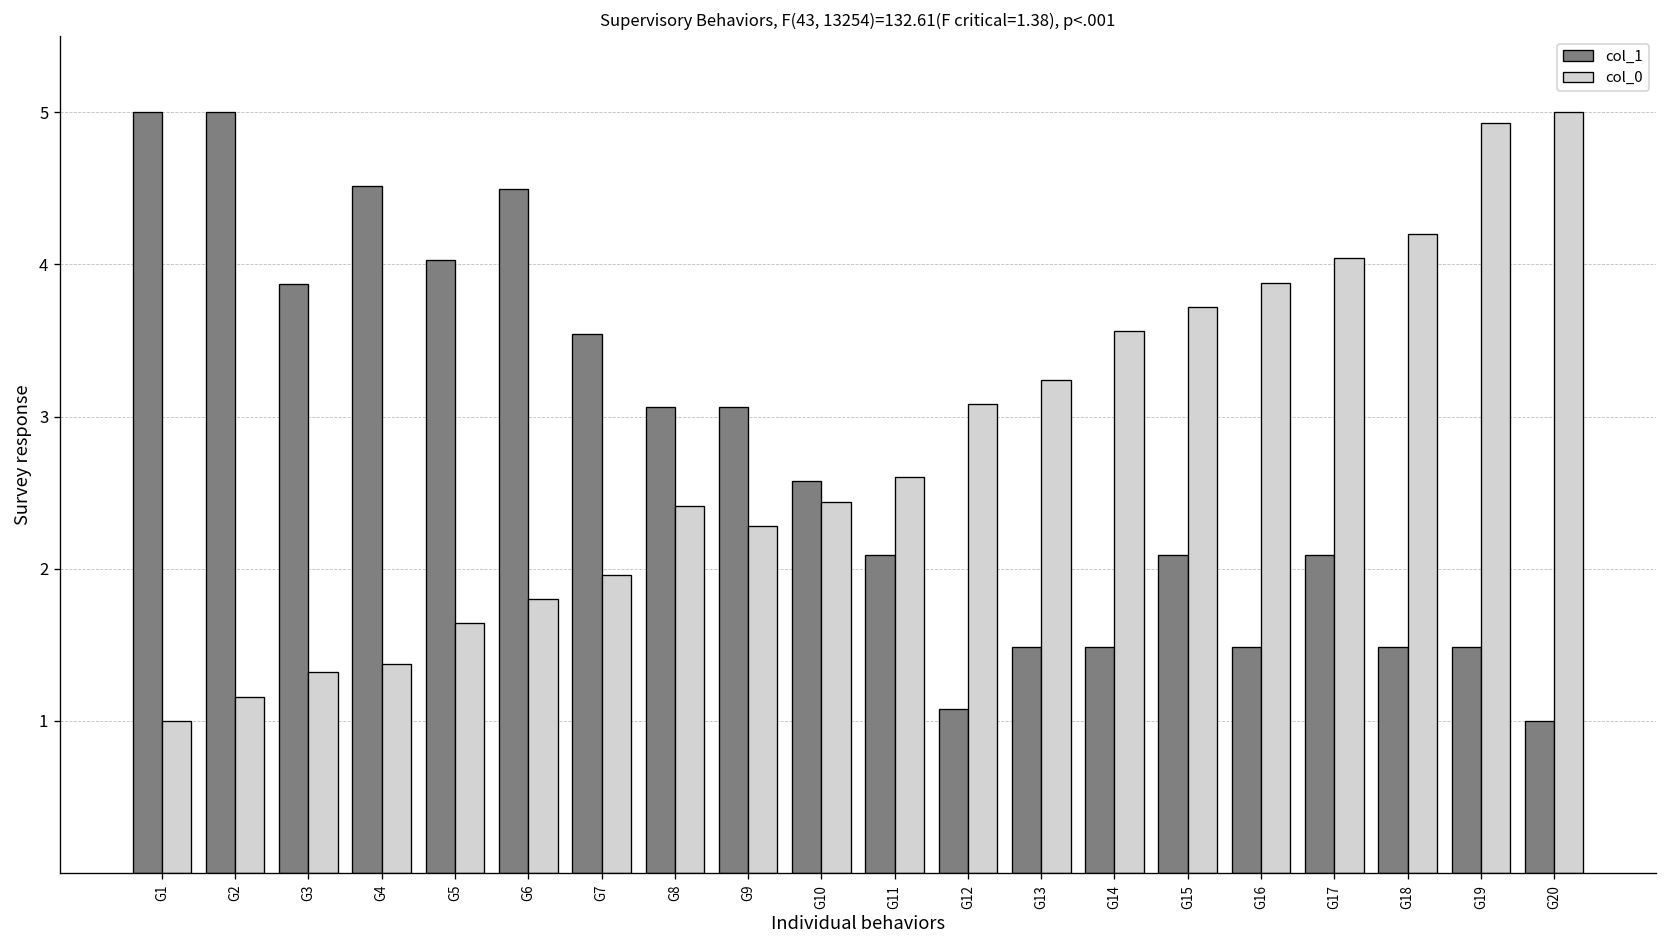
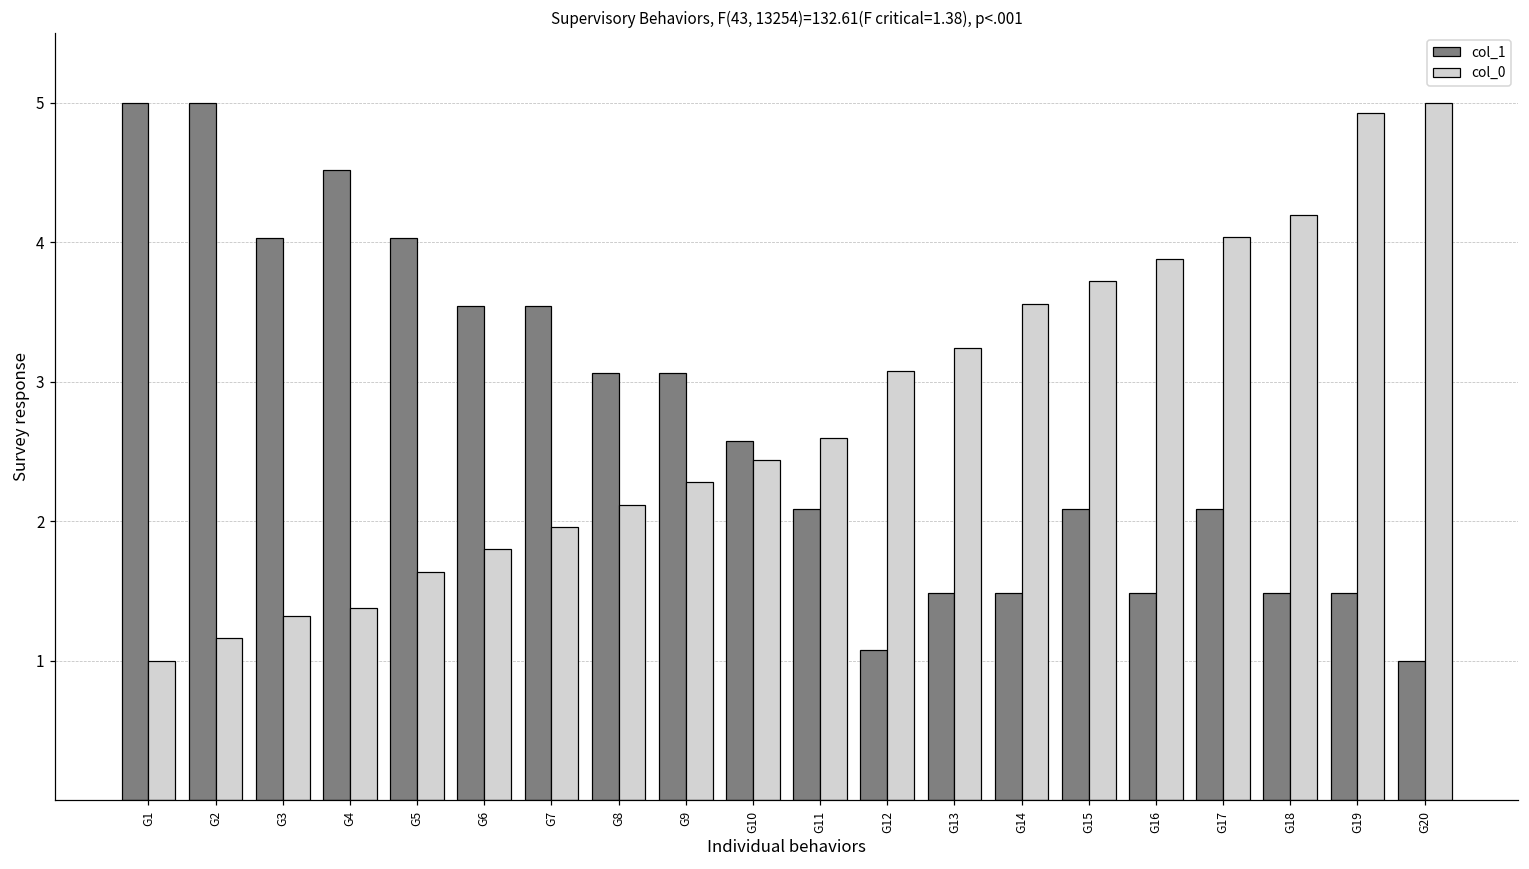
  {
    "col_1": {
      "G1": 5.00,
      "G2": 5.00,
-     "G3": 3.87,
+     "G3": 4.03,
      "G4": 4.52,
      "G5": 4.03,
-     "G6": 4.49,
+     "G6": 3.55,
      "G7": 3.55,
      "G8": 3.06,
      "G9": 3.06,
      "G10": 2.58,
      "G11": 2.09,
      "G12": 1.08,
      "G13": 1.48,
      "G14": 1.48,
      "G15": 2.09,
      "G16": 1.48,
      "G17": 2.09,
      "G18": 1.48,
      "G19": 1.48,
      "G20": 1.00
    },
    "col_0": {
      "G1": 1.00,
      "G2": 1.16,
      "G3": 1.32,
      "G4": 1.38,
      "G5": 1.64,
      "G6": 1.80,
      "G7": 1.96,
-     "G8": 2.41,
+     "G8": 2.12,
      "G9": 2.28,
      "G10": 2.44,
      "G11": 2.60,
      "G12": 3.08,
      "G13": 3.24,
      "G14": 3.56,
      "G15": 3.72,
      "G16": 3.88,
      "G17": 4.04,
      "G18": 4.20,
      "G19": 4.93,
      "G20": 5.00
    }
  }
